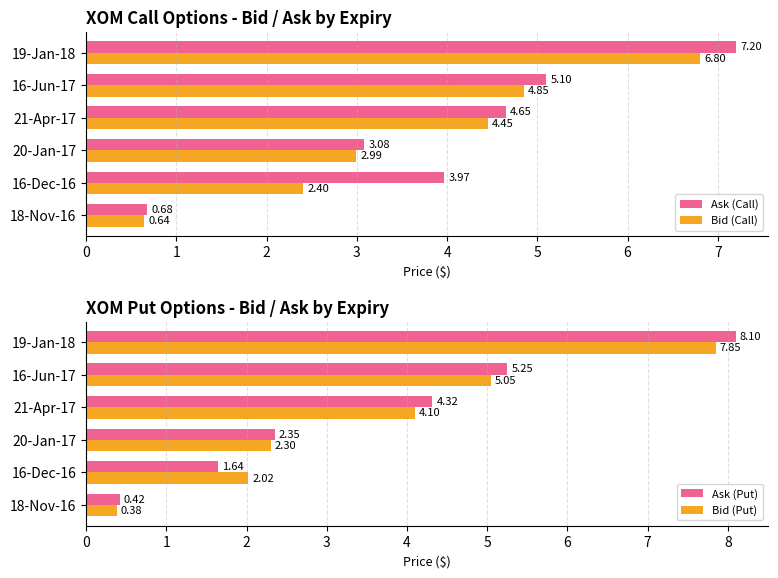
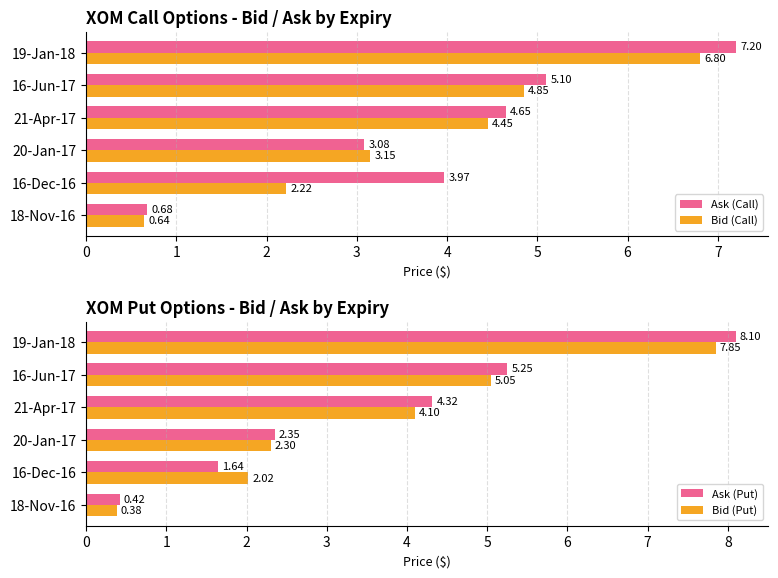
  {
    "XOM Call Options - Bid / Ask by Expiry": {
      "Ask (Call)": {
        "19-Jan-18": 7.20,
        "16-Jun-17": 5.10,
        "21-Apr-17": 4.65,
        "20-Jan-17": 3.08,
        "16-Dec-16": 3.97,
        "18-Nov-16": 0.68
      },
      "Bid (Call)": {
        "19-Jan-18": 6.80,
        "16-Jun-17": 4.85,
        "21-Apr-17": 4.45,
-       "20-Jan-17": 2.99,
-       "16-Dec-16": 2.40,
+       "20-Jan-17": 3.15,
+       "16-Dec-16": 2.22,
        "18-Nov-16": 0.64
      }
    },
    "XOM Put Options - Bid / Ask by Expiry": {
      "Ask (Put)": {
        "19-Jan-18": 8.10,
        "16-Jun-17": 5.25,
        "21-Apr-17": 4.32,
        "20-Jan-17": 2.35,
        "16-Dec-16": 1.64,
        "18-Nov-16": 0.42
      },
      "Bid (Put)": {
        "19-Jan-18": 7.85,
        "16-Jun-17": 5.05,
        "21-Apr-17": 4.10,
        "20-Jan-17": 2.30,
        "16-Dec-16": 2.02,
        "18-Nov-16": 0.38
      }
    }
  }
